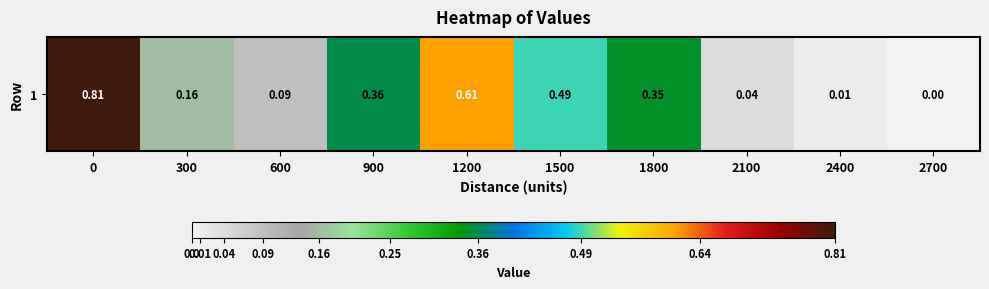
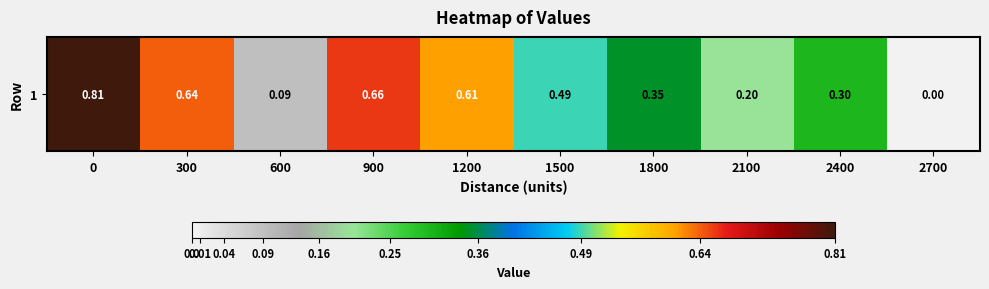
  {
    "1": {
      "0": 0.81,
-     "300": 0.16,
+     "300": 0.64,
      "600": 0.09,
-     "900": 0.36,
+     "900": 0.66,
      "1200": 0.61,
      "1500": 0.49,
      "1800": 0.35,
-     "2100": 0.04,
-     "2400": 0.01,
+     "2100": 0.20,
+     "2400": 0.30,
      "2700": 0.00
    }
  }
